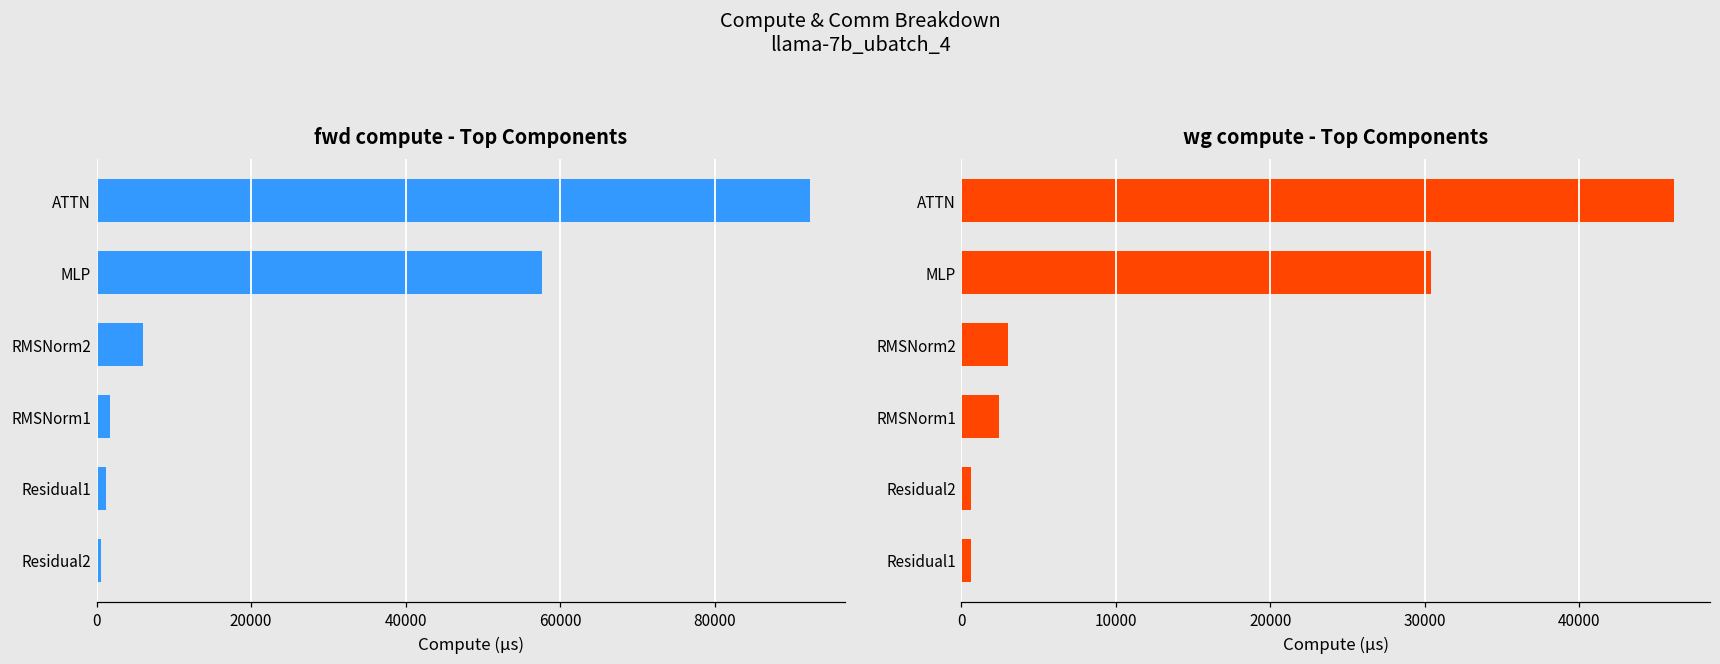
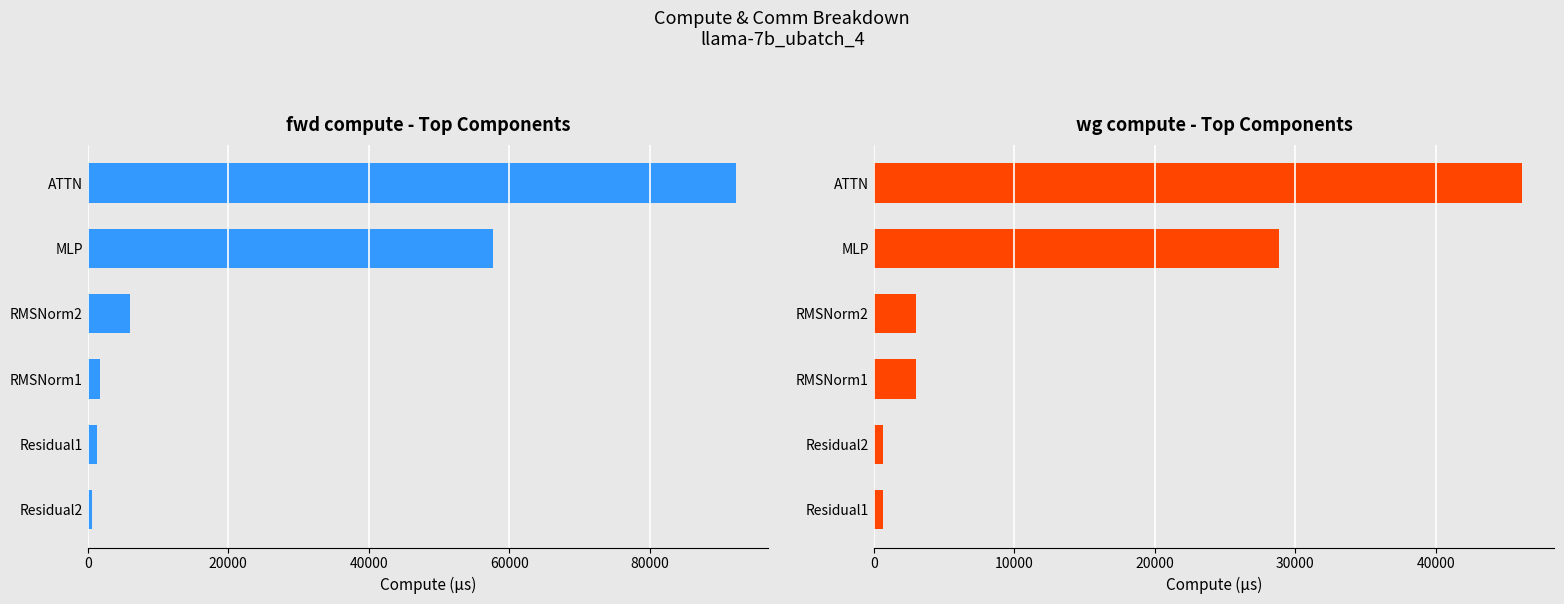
  {
    "fwd compute - Top Components": {
      "ATTN": 92000,
      "MLP": 58000,
      "RMSNorm2": 6000,
      "RMSNorm1": 2000,
      "Residual1": 1000,
      "Residual2": 1000
    },
    "wg compute - Top Components": {
      "ATTN": 46100,
-     "MLP": 30400,
+     "MLP": 28800,
      "RMSNorm2": 3000,
-     "RMSNorm1": 2400,
+     "RMSNorm1": 3000,
      "Residual2": 600,
      "Residual1": 600
    }
  }
